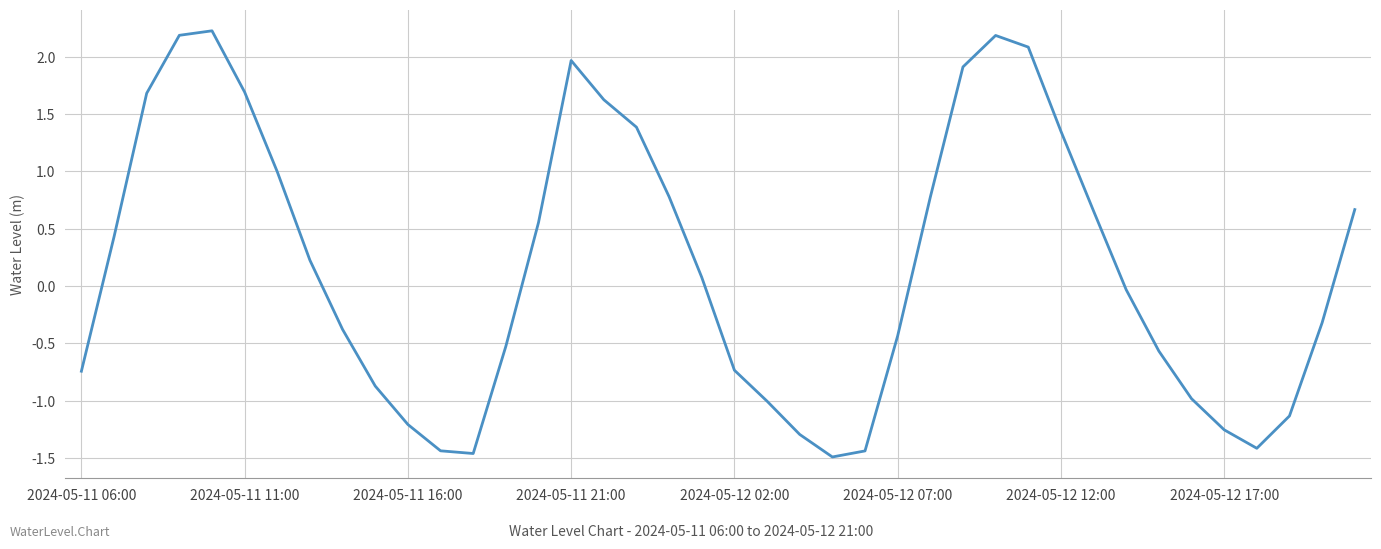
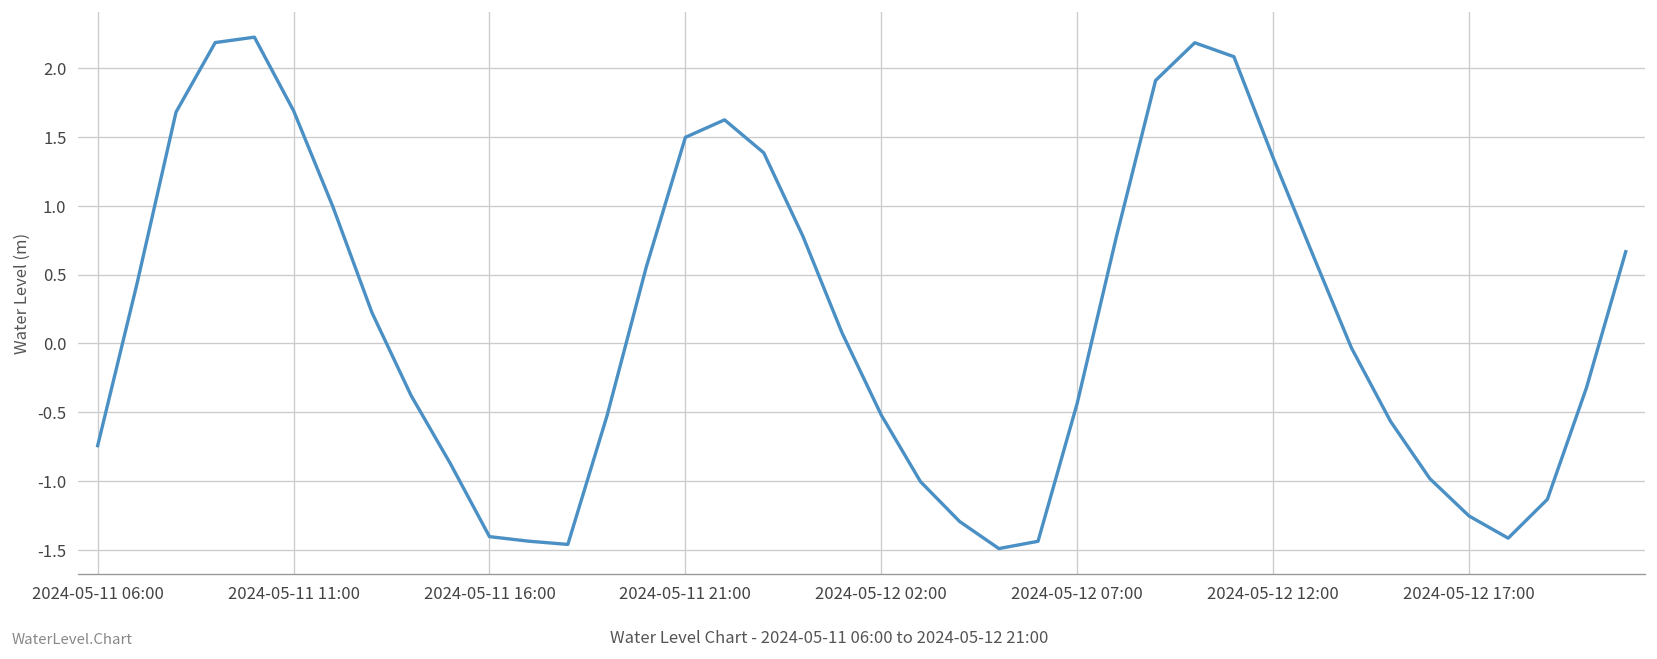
  {
    "2024-05-11 06:00": -0.74,
    "2024-05-11 11:00": 1.69,
-   "2024-05-11 16:00": -1.21,
-   "2024-05-11 21:00": 1.97,
-   "2024-05-12 02:00": -0.74,
+   "2024-05-11 16:00": -1.41,
+   "2024-05-11 21:00": 1.50,
+   "2024-05-12 02:00": -0.52,
    "2024-05-12 07:00": -0.44,
    "2024-05-12 12:00": 1.35,
    "2024-05-12 17:00": -1.25
  }
